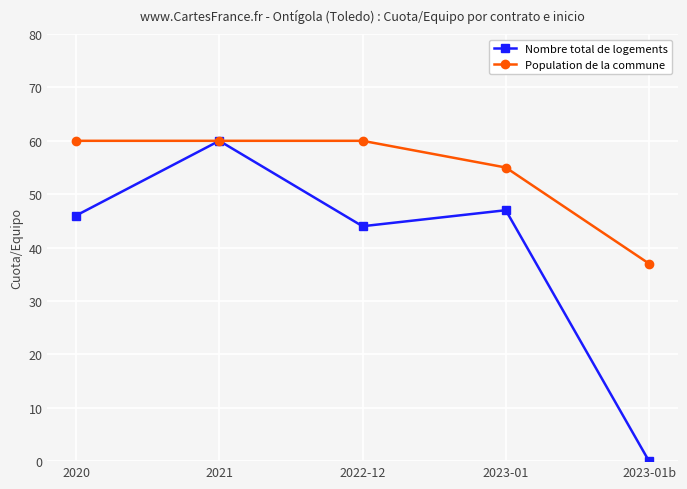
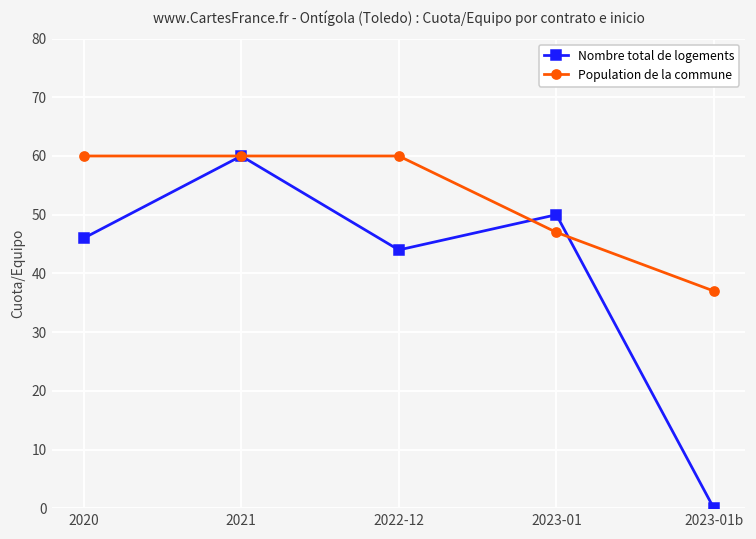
  {
    "Nombre total de logements": {
      "2020": 46,
      "2022-12": 44,
-     "2023-01": 47,
+     "2023-01": 50,
      "2023-01b": 0
    },
    "Population de la commune": {
      "2020": 60,
      "2022-12": 60,
-     "2023-01": 55,
+     "2023-01": 47,
      "2023-01b": 37
    }
  }
